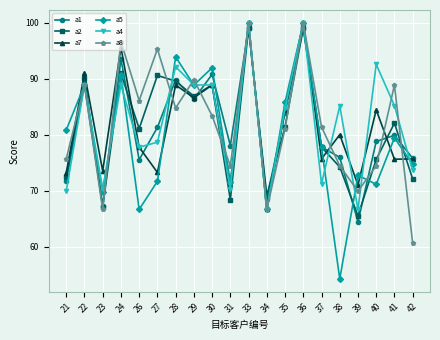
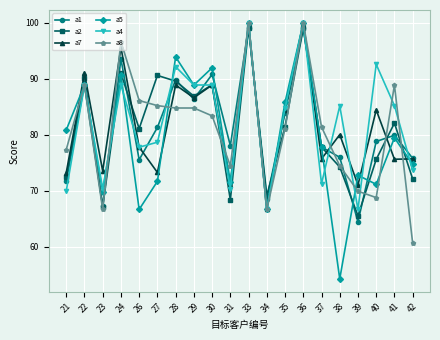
  {
    "a8": {
-     "21": 76,
+     "21": 77,
      "26": 86,
-     "27": 95,
+     "27": 85,
      "28": 85,
-     "29": 90,
+     "29": 85,
      "30": 83,
      "31": 74,
      "37": 81,
      "39": 70,
-     "40": 74,
+     "40": 69,
      "41": 89,
      "42": 61
    }
  }
